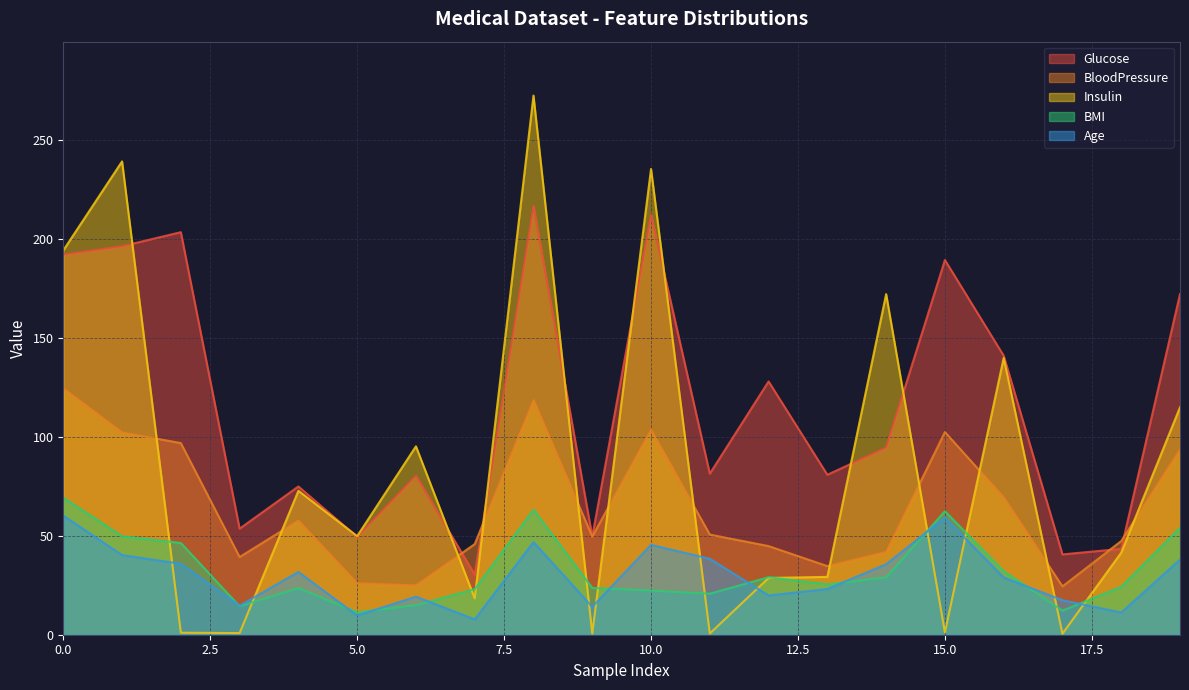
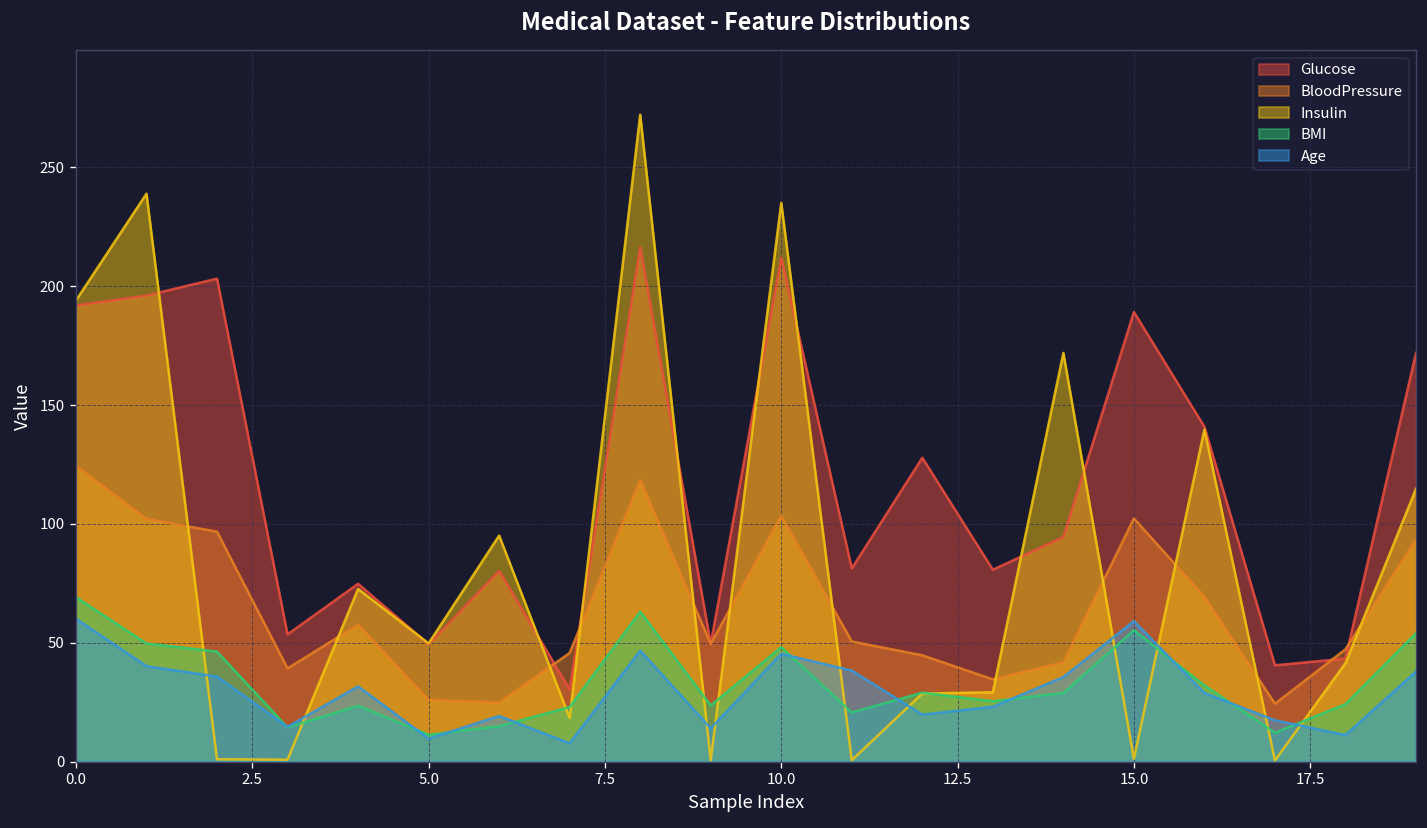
  {
    "BMI": {
      "0.0": 69,
      "5.0": 11,
-     "10.0": 22,
-     "15.0": 62
+     "10.0": 48,
+     "15.0": 55
    },
    "Age": {
      "0.0": 60,
      "5.0": 10,
      "10.0": 45,
      "15.0": 59
    }
  }
